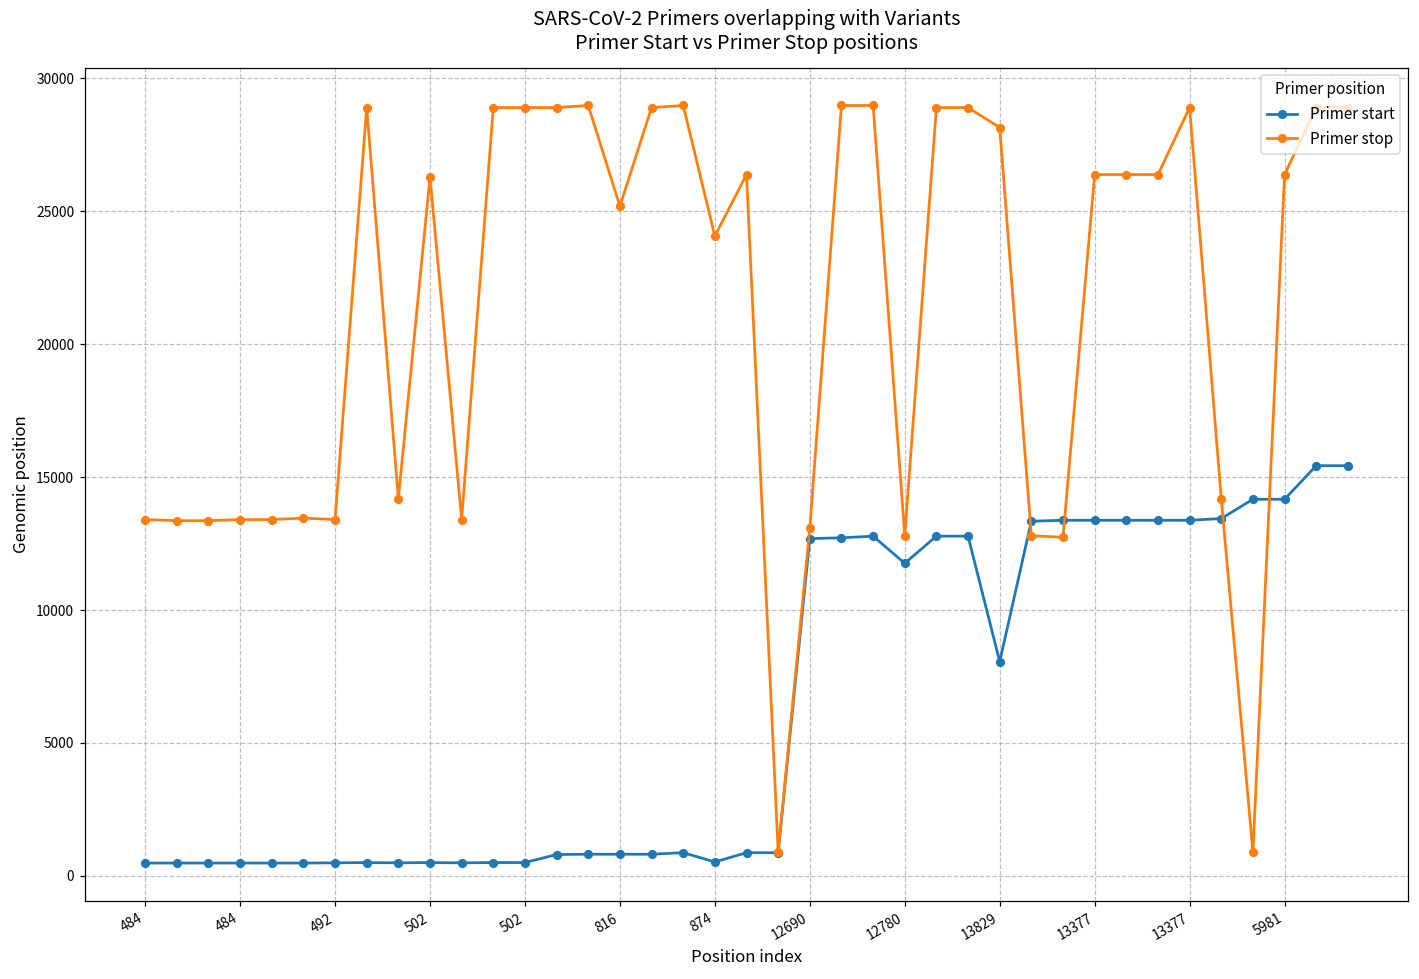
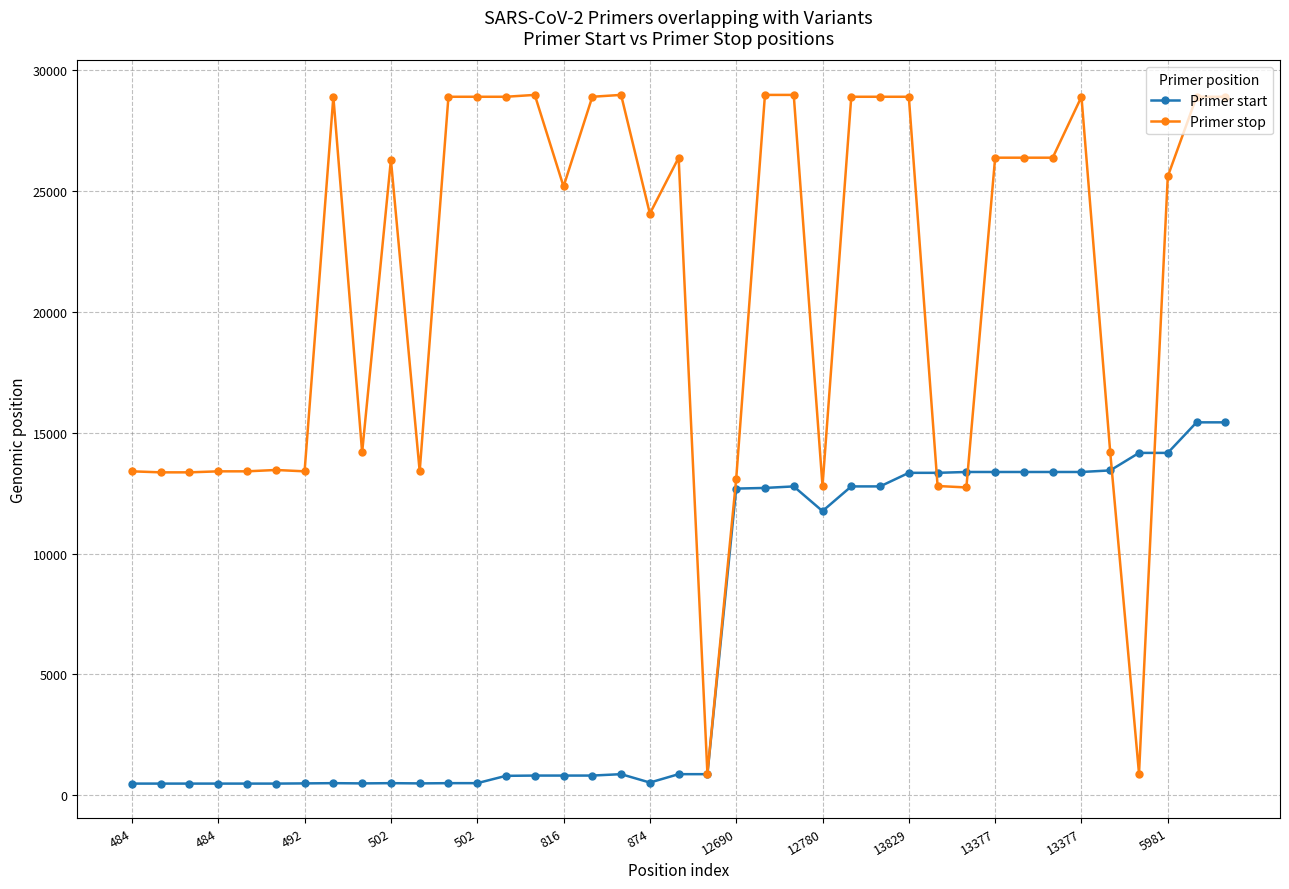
  {
    "Primer start": {
      "492": 500,
      "816": 800,
      "874": 500,
      "12690": 12700,
      "12780": 11800,
-     "13829": 8100,
+     "13829": 13300,
      "5981": 14200
    },
    "Primer stop": {
      "492": 13400,
      "816": 25200,
      "874": 24100,
      "12690": 13100,
      "12780": 12800,
-     "13829": 28200,
-     "5981": 26400
+     "13829": 28900,
+     "5981": 25600
    }
  }
